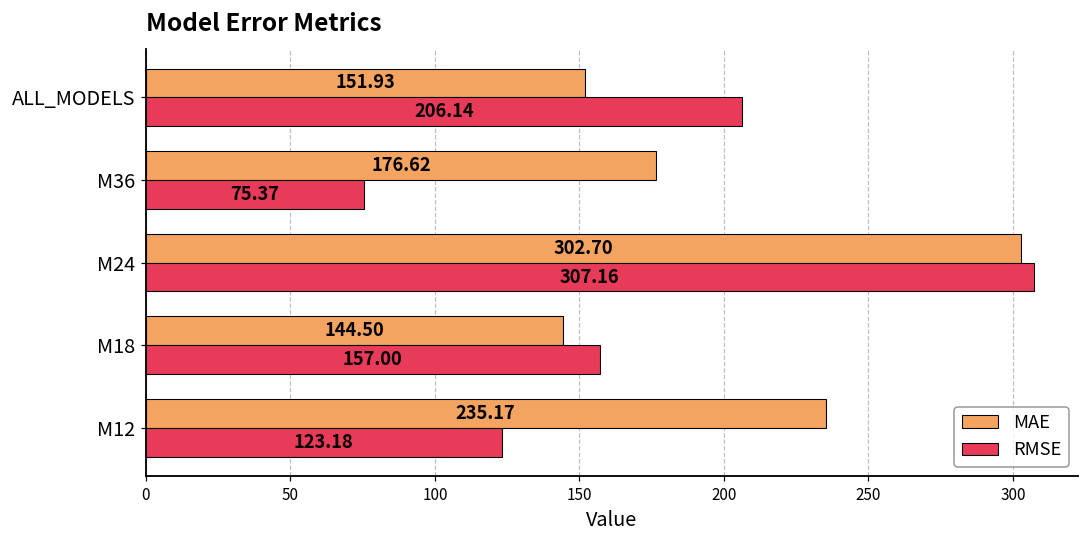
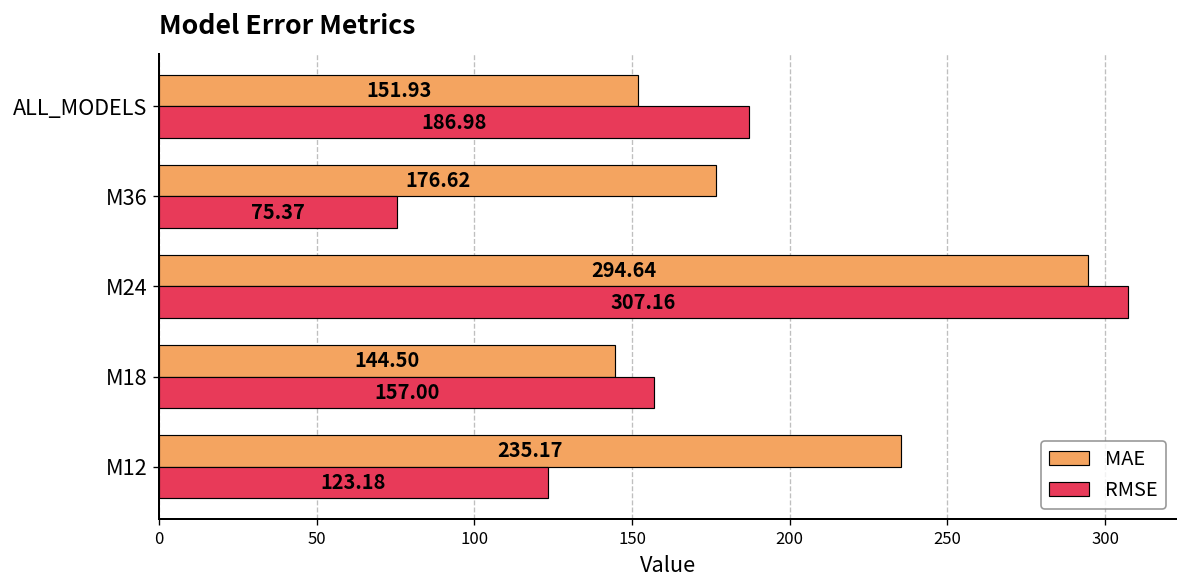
  {
    "MAE": {
      "ALL_MODELS": 151.93,
      "M36": 176.62,
-     "M24": 302.70,
+     "M24": 294.64,
      "M18": 144.50,
      "M12": 235.17
    },
    "RMSE": {
-     "ALL_MODELS": 206.14,
+     "ALL_MODELS": 186.98,
      "M36": 75.37,
      "M24": 307.16,
      "M18": 157.00,
      "M12": 123.18
    }
  }
